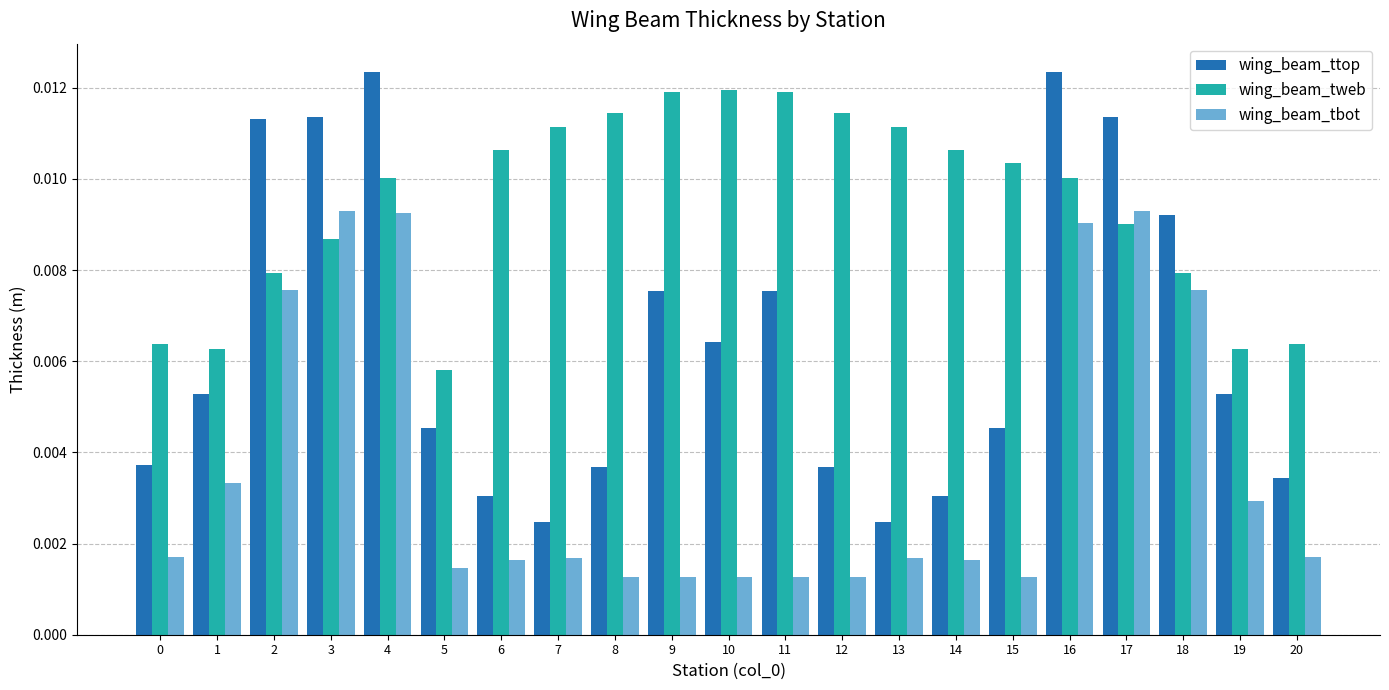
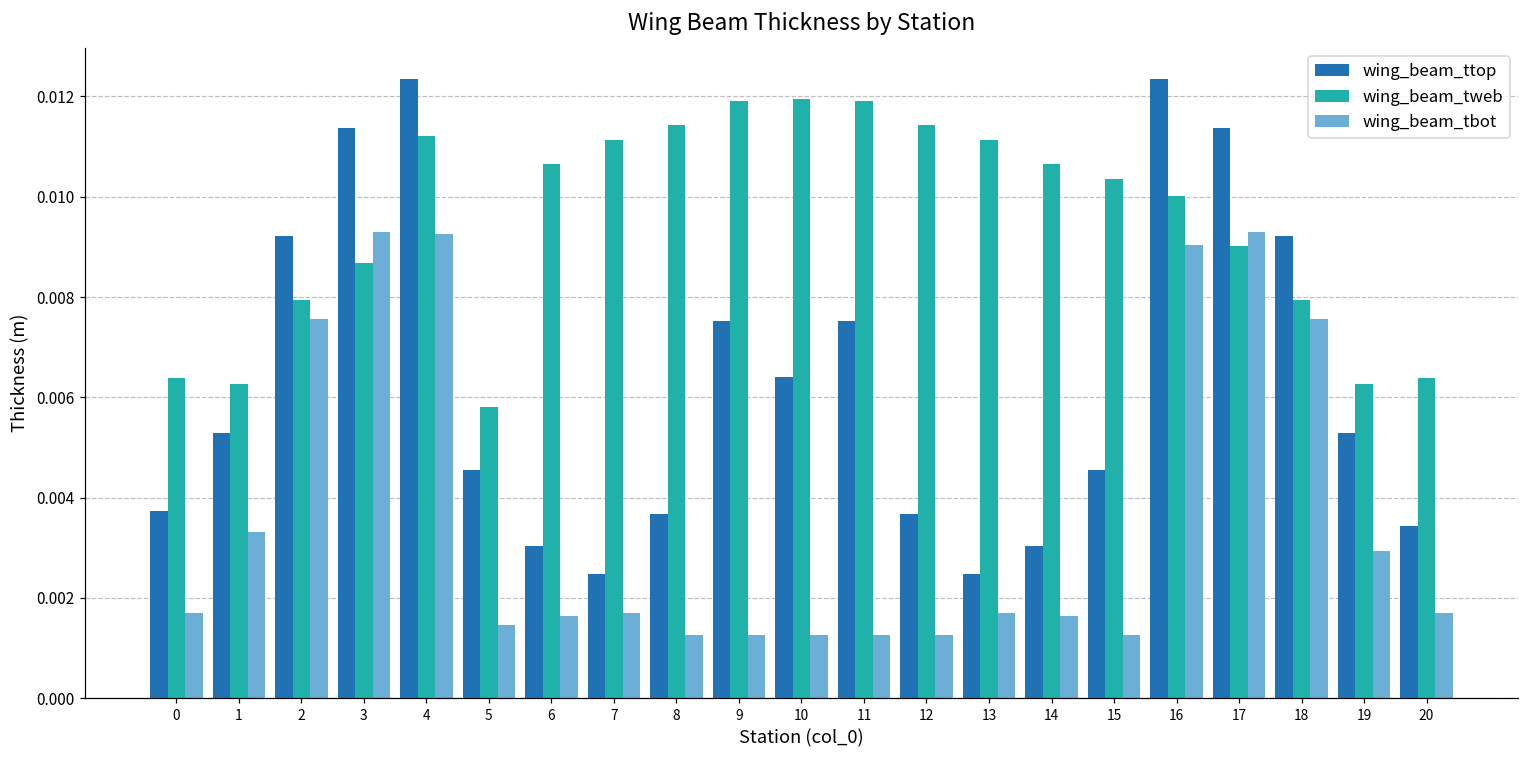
  {
    "wing_beam_ttop": {
      "0": 0.0037,
      "1": 0.0053,
-     "2": 0.0113,
+     "2": 0.0092,
      "3": 0.0114,
      "4": 0.0123,
      "5": 0.0045,
      "6": 0.0030,
      "7": 0.0025,
      "8": 0.0037,
      "9": 0.0075,
      "10": 0.0064,
      "11": 0.0075,
      "12": 0.0037,
      "13": 0.0025,
      "14": 0.0030,
      "15": 0.0045,
      "16": 0.0123,
      "17": 0.0114,
      "18": 0.0092,
      "19": 0.0053,
      "20": 0.0034
    },
    "wing_beam_tweb": {
      "0": 0.0064,
      "1": 0.0063,
      "2": 0.0079,
      "3": 0.0087,
-     "4": 0.0100,
+     "4": 0.0112,
      "5": 0.0058,
      "6": 0.0106,
      "7": 0.0111,
      "8": 0.0114,
      "9": 0.0119,
      "10": 0.0119,
      "11": 0.0119,
      "12": 0.0114,
      "13": 0.0111,
      "14": 0.0106,
      "15": 0.0103,
      "16": 0.0100,
      "17": 0.0090,
      "18": 0.0079,
      "19": 0.0063,
      "20": 0.0064
    },
    "wing_beam_tbot": {
      "0": 0.0017,
      "1": 0.0033,
      "2": 0.0076,
      "3": 0.0093,
      "4": 0.0092,
      "5": 0.0015,
      "6": 0.0016,
      "7": 0.0017,
      "8": 0.0013,
      "9": 0.0013,
      "10": 0.0013,
      "11": 0.0013,
      "12": 0.0013,
      "13": 0.0017,
      "14": 0.0016,
      "15": 0.0013,
      "16": 0.0090,
      "17": 0.0093,
      "18": 0.0076,
      "19": 0.0029,
      "20": 0.0017
    }
  }
